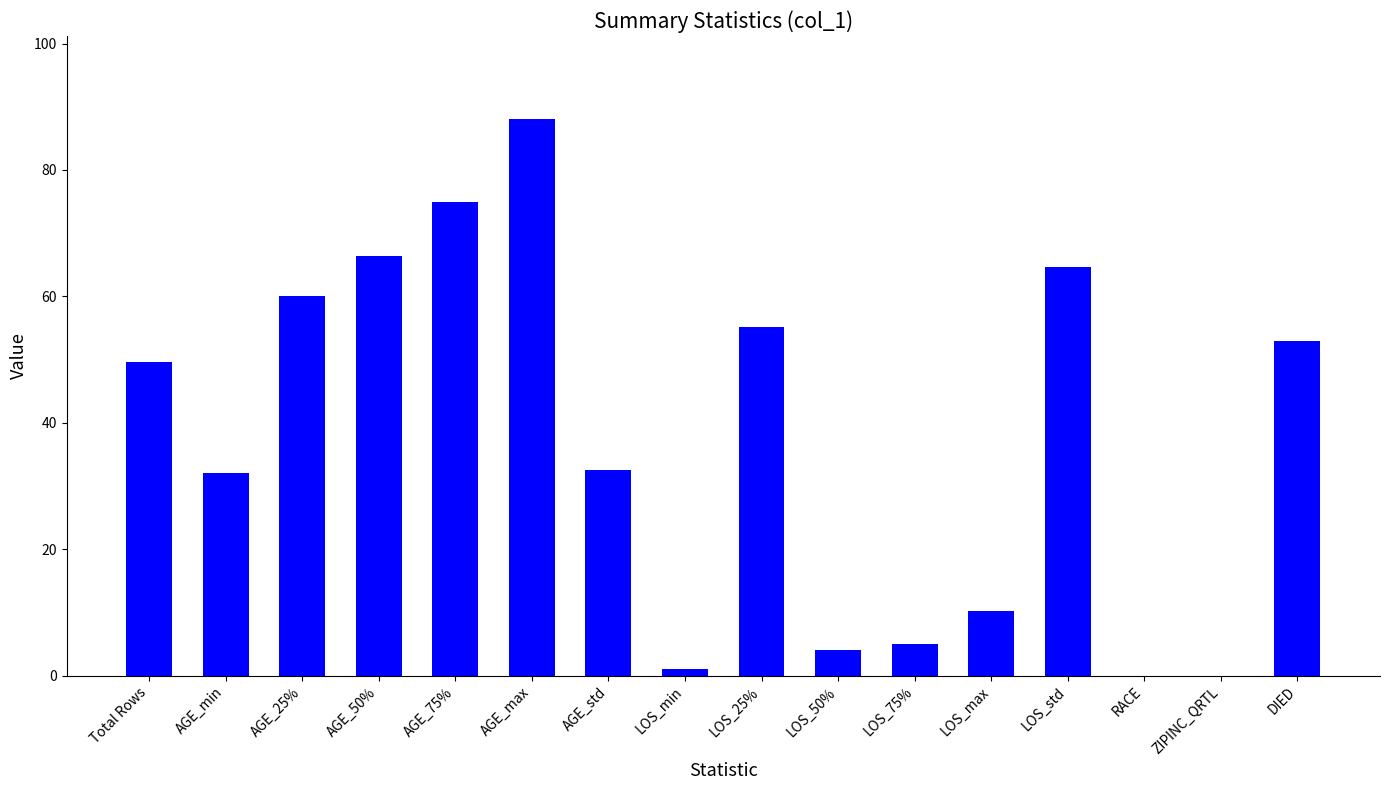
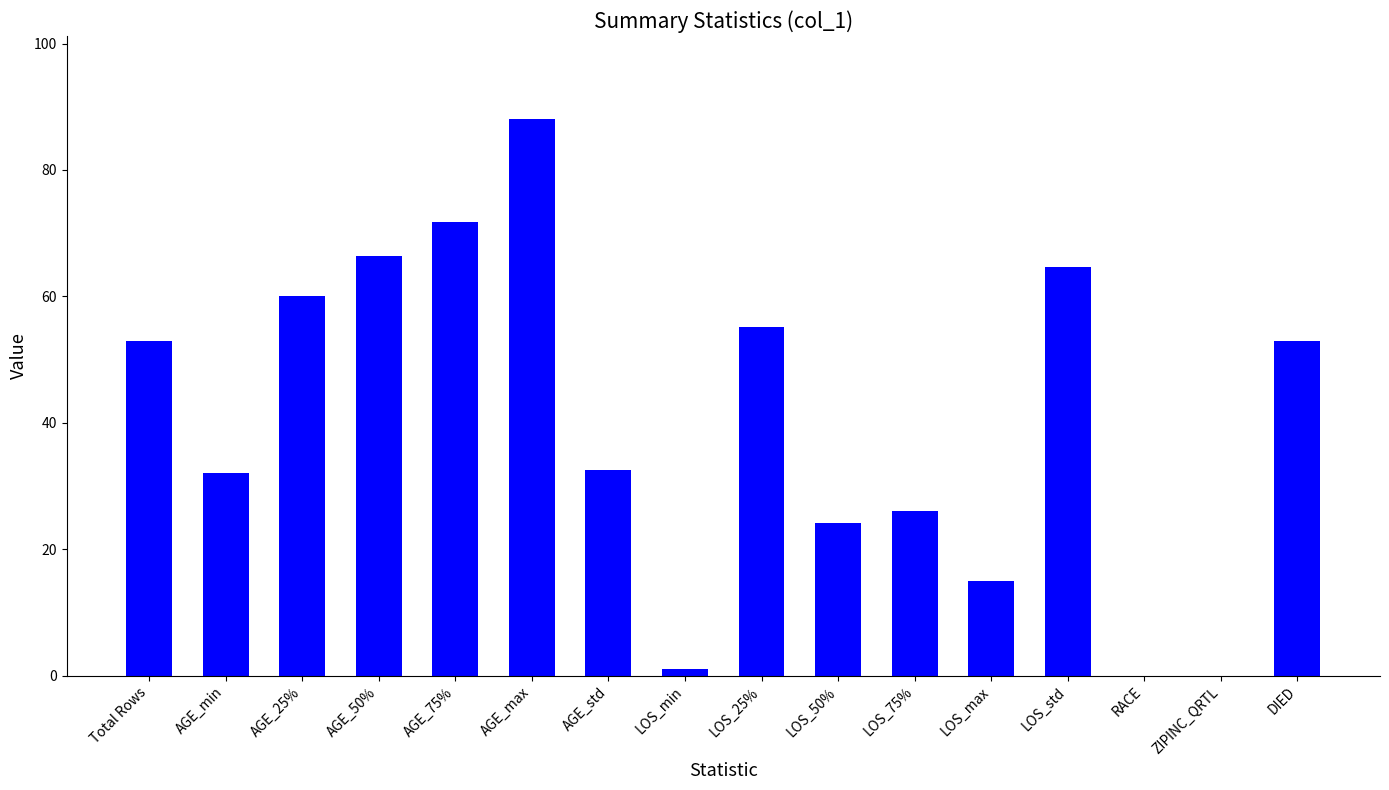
  {
-   "Total Rows": 50,
+   "Total Rows": 53,
    "AGE_min": 32,
    "AGE_25%": 60,
    "AGE_50%": 66,
-   "AGE_75%": 75,
+   "AGE_75%": 72,
    "AGE_max": 88,
    "AGE_std": 32,
    "LOS_min": 1,
    "LOS_25%": 55,
-   "LOS_50%": 4,
-   "LOS_75%": 5,
-   "LOS_max": 10,
+   "LOS_50%": 24,
+   "LOS_75%": 26,
+   "LOS_max": 15,
    "LOS_std": 65,
    "RACE": 0,
    "ZIPINC_QRTL": 0,
    "DIED": 53
  }
